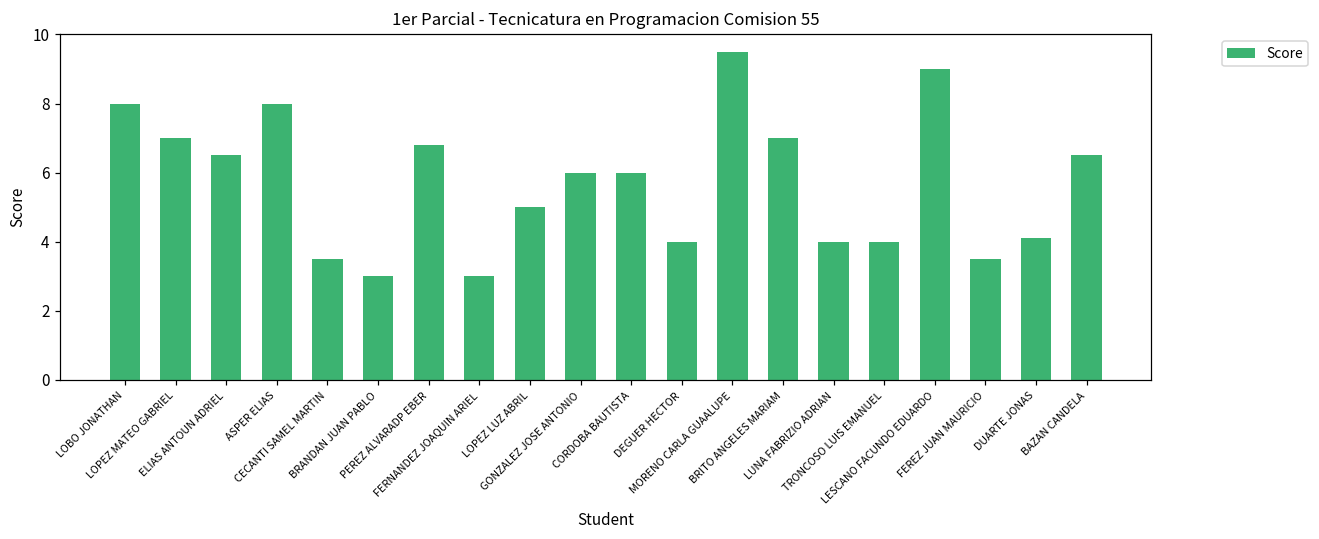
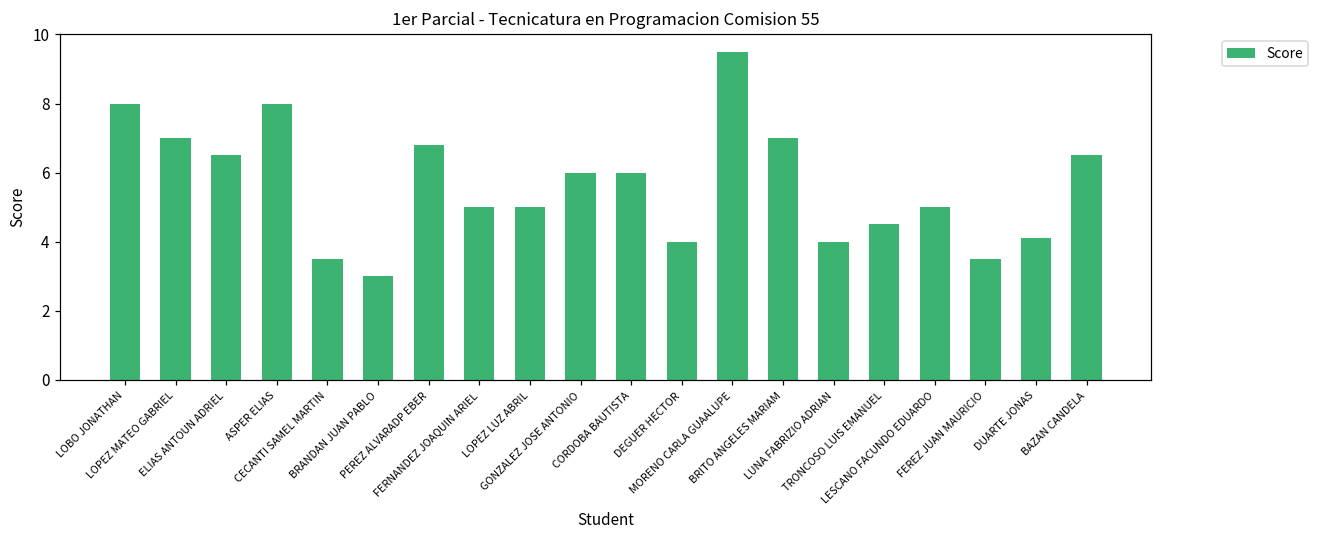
  {
    "LOBO JONATHAN": 8.0,
    "LOPEZ MATEO GABRIEL": 7.0,
    "ELIAS ANTOUN ADRIEL": 6.5,
    "ASPER ELIAS": 8.0,
    "CECANTI SAMEL MARTIN": 3.5,
    "BRANDAN JUAN PABLO": 3.0,
    "PEREZ ALVARADP EBER": 6.8,
-   "FERNANDEZ JOAQUIN ARIEL": 3,
+   "FERNANDEZ JOAQUIN ARIEL": 5,
    "LOPEZ LUZ ABRIL": 5.0,
    "GONZALEZ JOSE ANTONIO": 6.0,
    "CORDOBA BAUTISTA": 6.0,
    "DEGUER HECTOR": 4.0,
    "MORENO CARLA GUAALUPE": 9.5,
    "BRITO ANGELES MARIAM": 7.0,
    "LUNA FABRIZIO ADRIAN": 4.0,
-   "TRONCOSO LUIS EMANUEL": 4.0,
-   "LESCANO FACUNDO EDUARDO": 9,
+   "TRONCOSO LUIS EMANUEL": 4.5,
+   "LESCANO FACUNDO EDUARDO": 5,
    "FEREZ JUAN MAURICIO": 3.5,
    "DUARTE JONAS": 4.1,
    "BAZAN CANDELA": 6.5
  }
